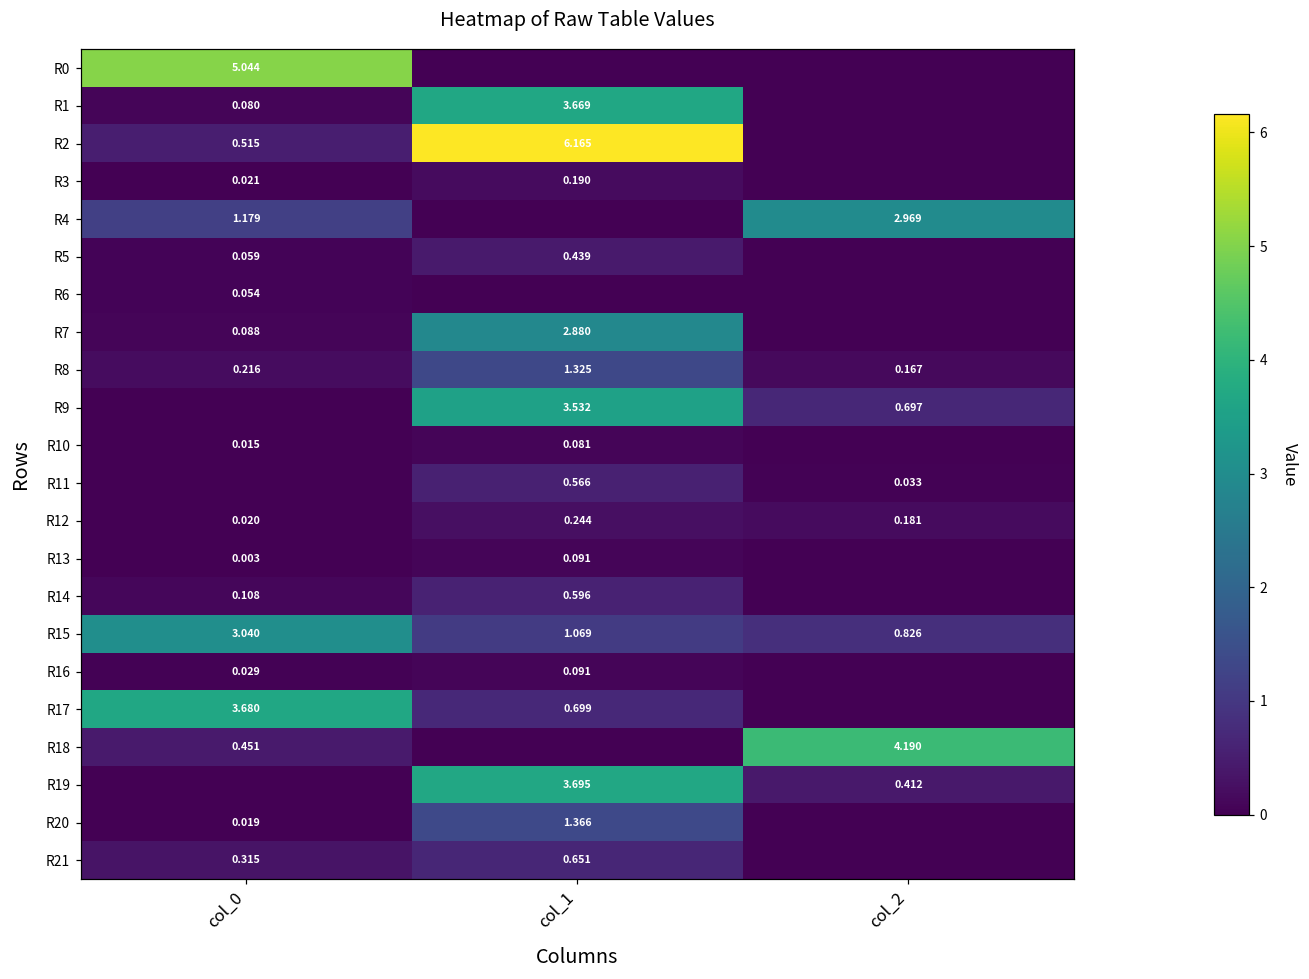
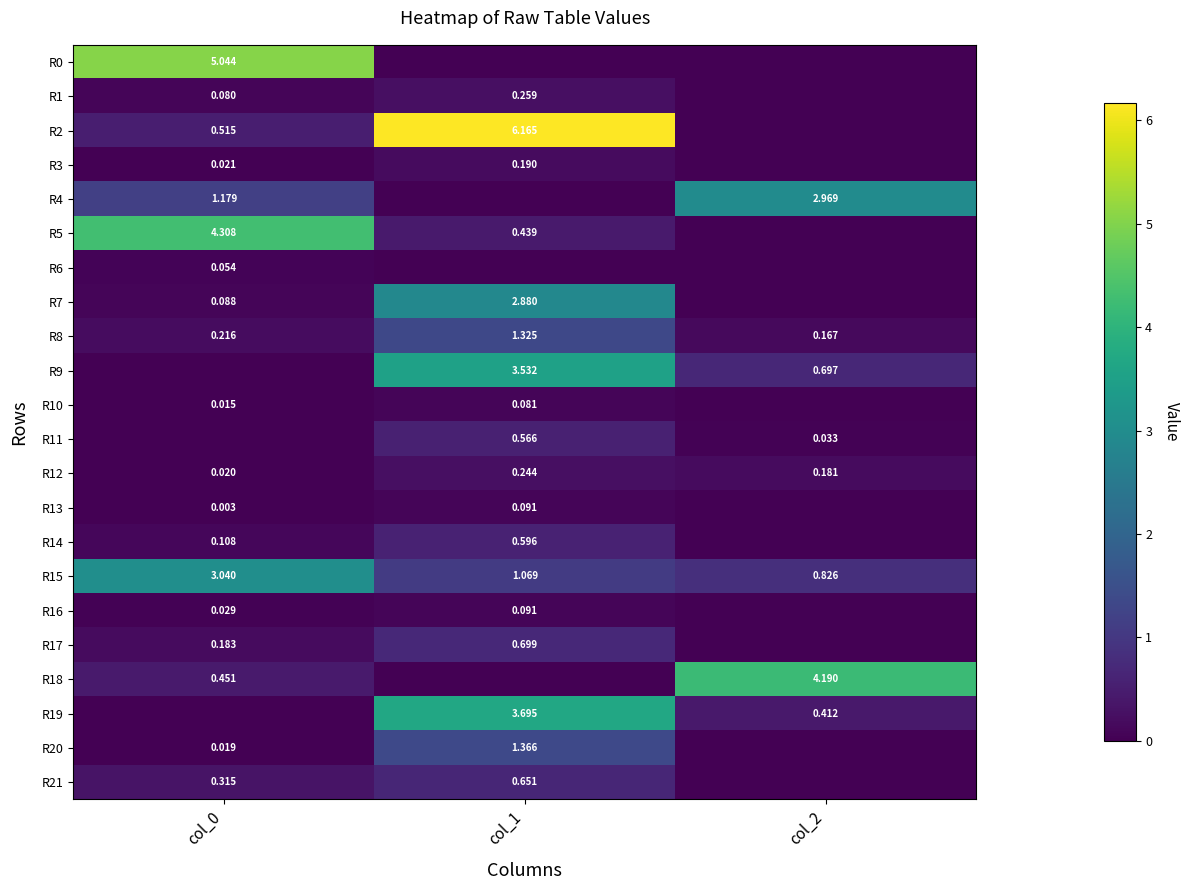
  {
    "R0": {
      "col_0": 5.044
    },
    "R1": {
      "col_0": 0.080,
-     "col_1": 3.669
+     "col_1": 0.259
    },
    "R2": {
      "col_0": 0.515,
      "col_1": 6.165
    },
    "R3": {
      "col_0": 0.021,
      "col_1": 0.190
    },
    "R4": {
      "col_0": 1.179,
      "col_2": 2.969
    },
    "R5": {
-     "col_0": 0.059,
+     "col_0": 4.308,
      "col_1": 0.439
    },
    "R6": {
      "col_0": 0.054
    },
    "R7": {
      "col_0": 0.088,
      "col_1": 2.880
    },
    "R8": {
      "col_0": 0.216,
      "col_1": 1.325,
      "col_2": 0.167
    },
    "R9": {
      "col_1": 3.532,
      "col_2": 0.697
    },
    "R10": {
      "col_0": 0.015,
      "col_1": 0.081
    },
    "R11": {
      "col_1": 0.566,
      "col_2": 0.033
    },
    "R12": {
      "col_0": 0.020,
      "col_1": 0.244,
      "col_2": 0.181
    },
    "R13": {
      "col_0": 0.003,
      "col_1": 0.091
    },
    "R14": {
      "col_0": 0.108,
      "col_1": 0.596
    },
    "R15": {
      "col_0": 3.040,
      "col_1": 1.069,
      "col_2": 0.826
    },
    "R16": {
      "col_0": 0.029,
      "col_1": 0.091
    },
    "R17": {
-     "col_0": 3.680,
+     "col_0": 0.183,
      "col_1": 0.699
    },
    "R18": {
      "col_0": 0.451,
      "col_2": 4.190
    },
    "R19": {
      "col_1": 3.695,
      "col_2": 0.412
    },
    "R20": {
      "col_0": 0.019,
      "col_1": 1.366
    },
    "R21": {
      "col_0": 0.315,
      "col_1": 0.651
    }
  }
